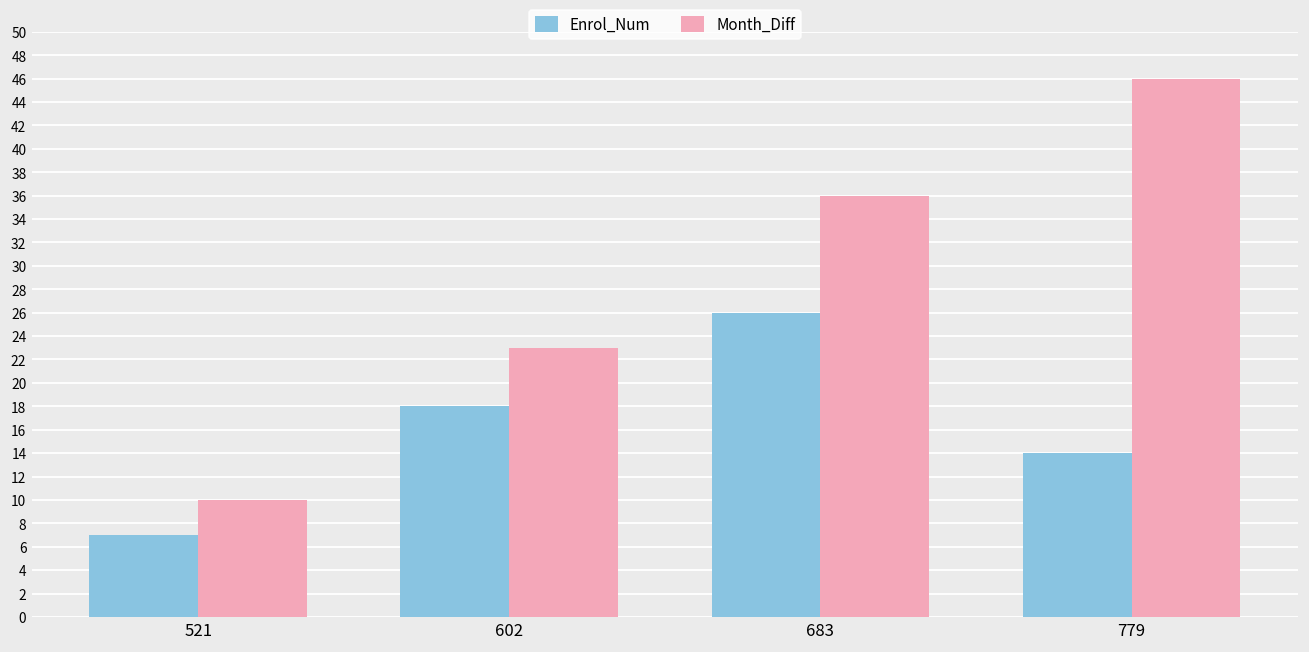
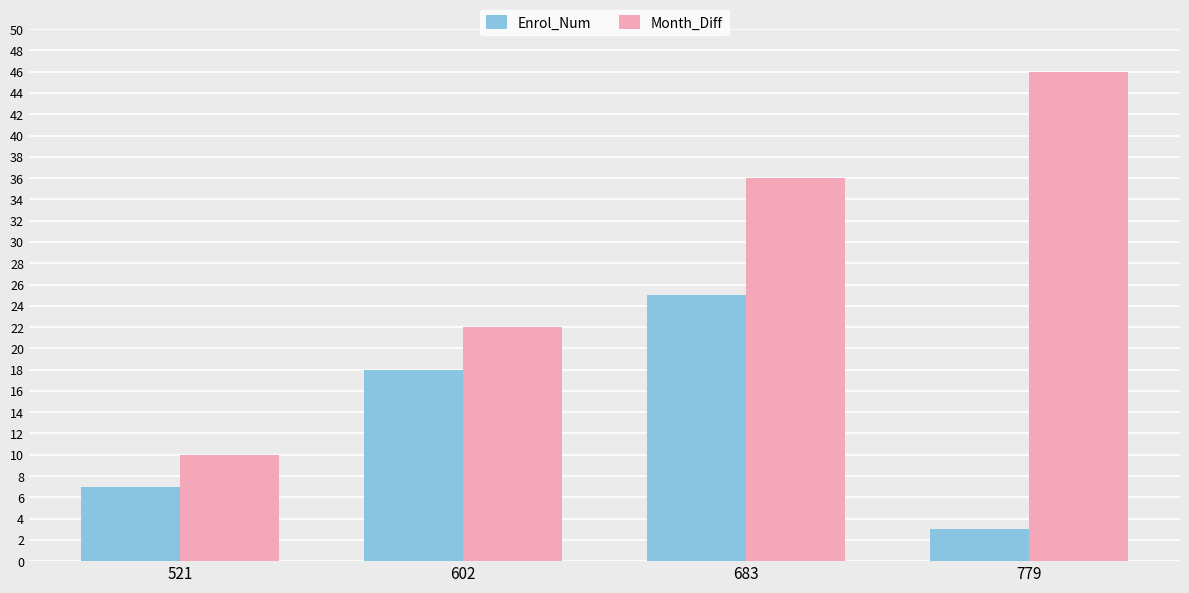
  {
    "Enrol_Num": {
      "521": 7,
      "602": 18,
-     "683": 26,
-     "779": 14
+     "683": 25,
+     "779": 3
    },
    "Month_Diff": {
      "521": 10,
-     "602": 23,
+     "602": 22,
      "683": 36,
      "779": 46
    }
  }
